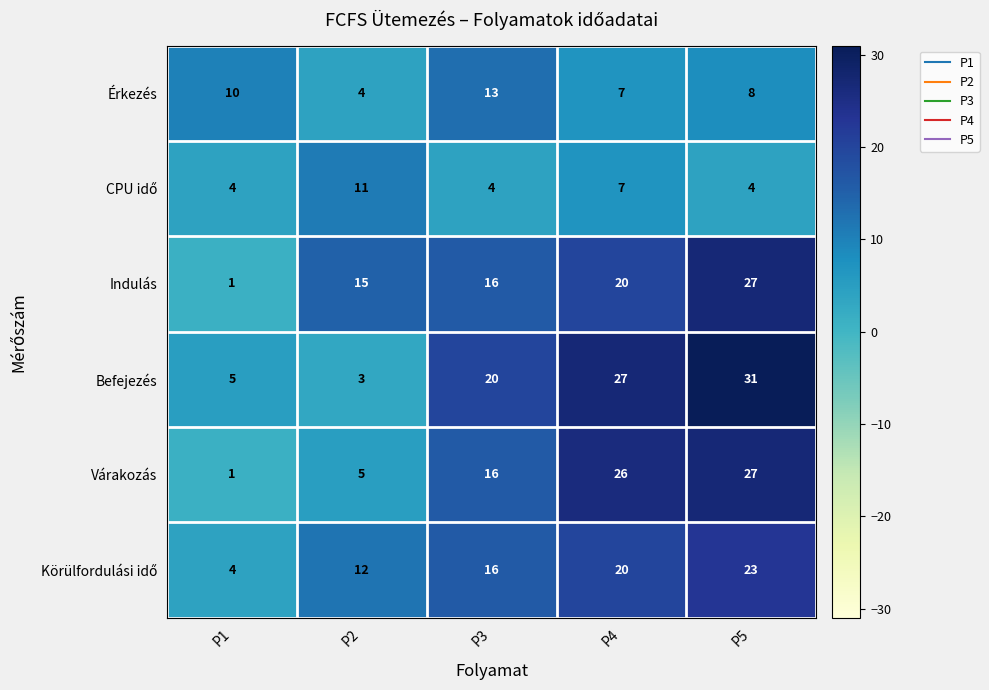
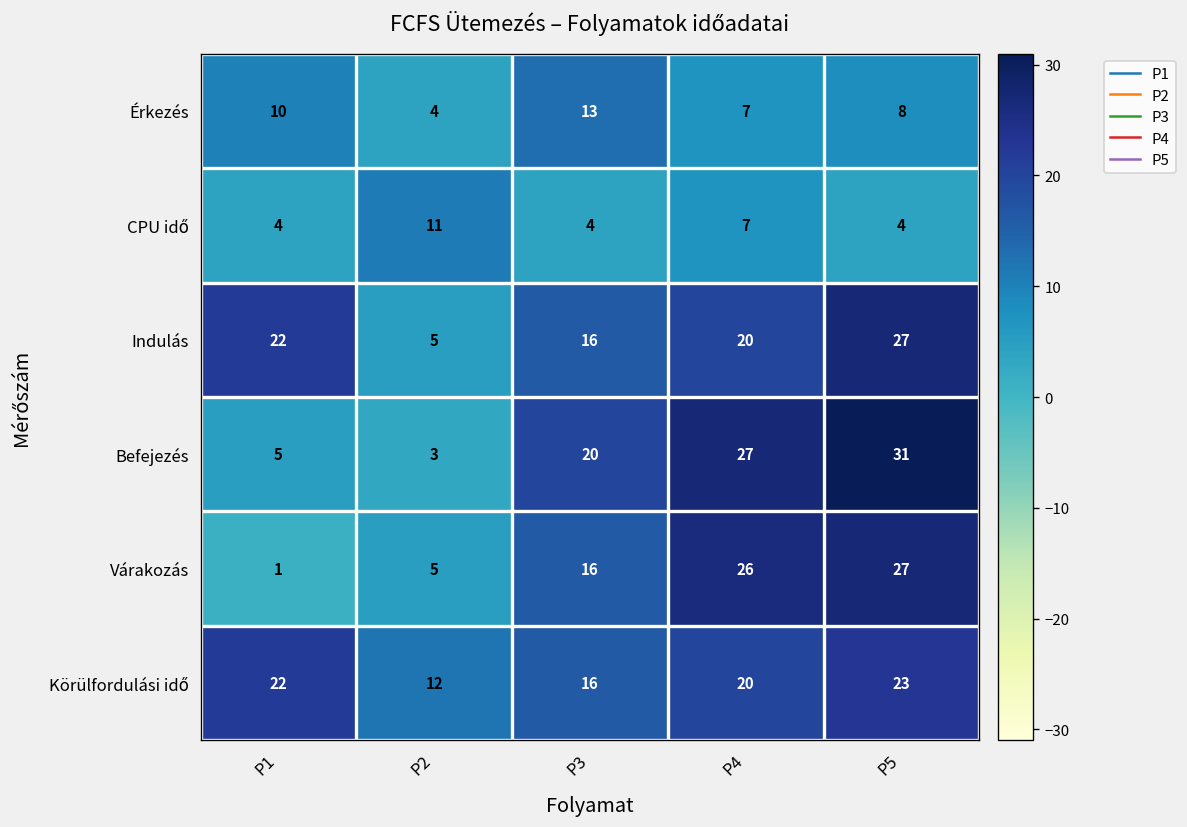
  {
    "Érkezés": {
      "P1": 10,
      "P2": 4,
      "P3": 13,
      "P4": 7,
      "P5": 8
    },
    "CPU idő": {
      "P1": 4,
      "P2": 11,
      "P3": 4,
      "P4": 7,
      "P5": 4
    },
    "Indulás": {
-     "P1": 1,
-     "P2": 15,
+     "P1": 22,
+     "P2": 5,
      "P3": 16,
      "P4": 20,
      "P5": 27
    },
    "Befejezés": {
      "P1": 5,
      "P2": 3,
      "P3": 20,
      "P4": 27,
      "P5": 31
    },
    "Várakozás": {
      "P1": 1,
      "P2": 5,
      "P3": 16,
      "P4": 26,
      "P5": 27
    },
    "Körülfordulási idő": {
-     "P1": 4,
+     "P1": 22,
      "P2": 12,
      "P3": 16,
      "P4": 20,
      "P5": 23
    }
  }
